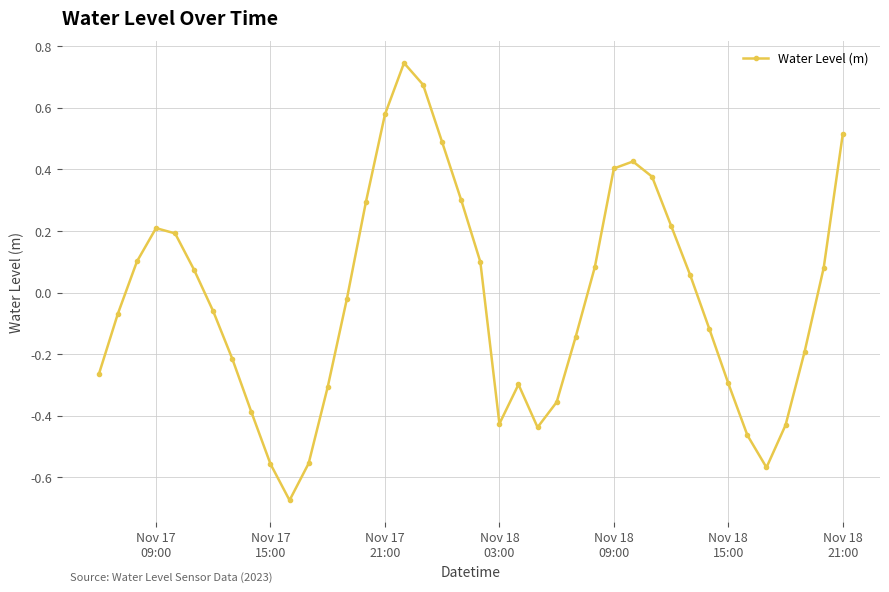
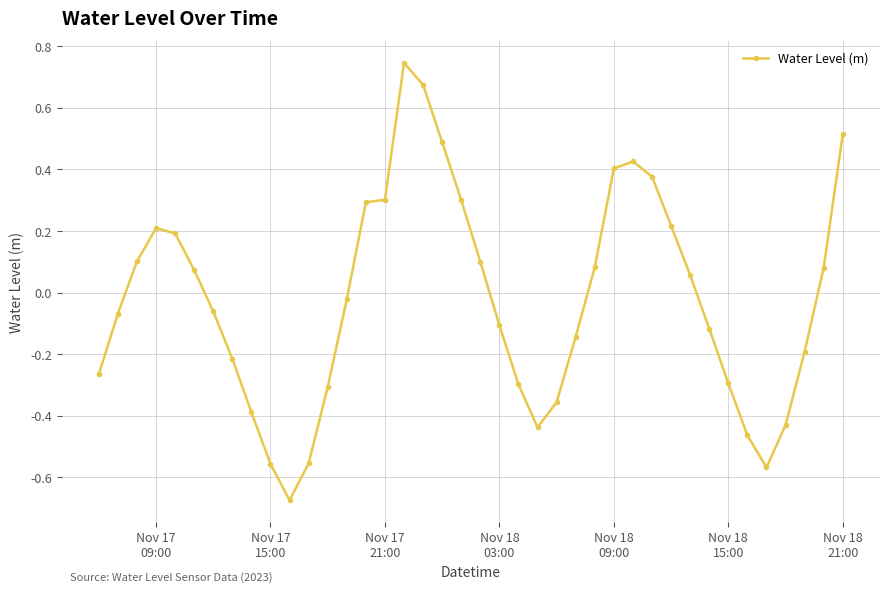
  {
    "Nov 17 09:00": 0.21,
    "Nov 17 15:00": -0.56,
-   "Nov 17 21:00": 0.58,
-   "Nov 18 03:00": -0.43,
+   "Nov 17 21:00": 0.30,
+   "Nov 18 03:00": -0.11,
    "Nov 18 09:00": 0.40,
    "Nov 18 15:00": -0.29,
    "Nov 18 21:00": 0.52
  }
